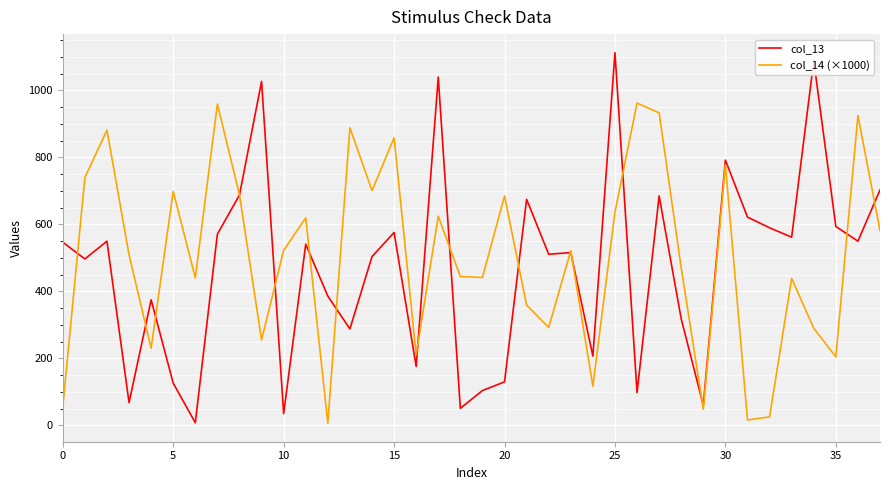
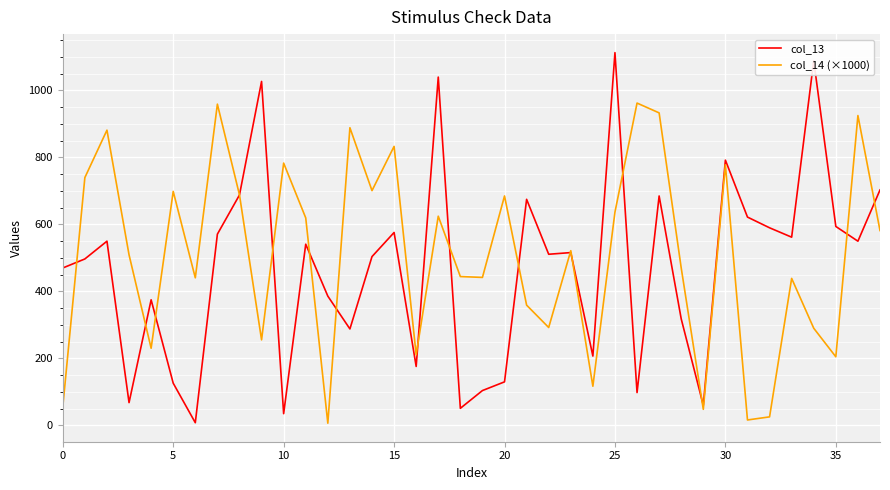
  {
    "col_13": {
-     "0": 550,
+     "0": 470,
      "5": 130,
      "10": 40,
      "15": 580,
      "20": 130,
      "25": 1110,
      "30": 790,
      "35": 590
    },
    "col_14 (×1000)": {
      "0": 50,
      "5": 700,
-     "10": 520,
-     "15": 860,
+     "10": 780,
+     "15": 830,
      "20": 690,
      "25": 640,
      "30": 780,
      "35": 200
    }
  }
